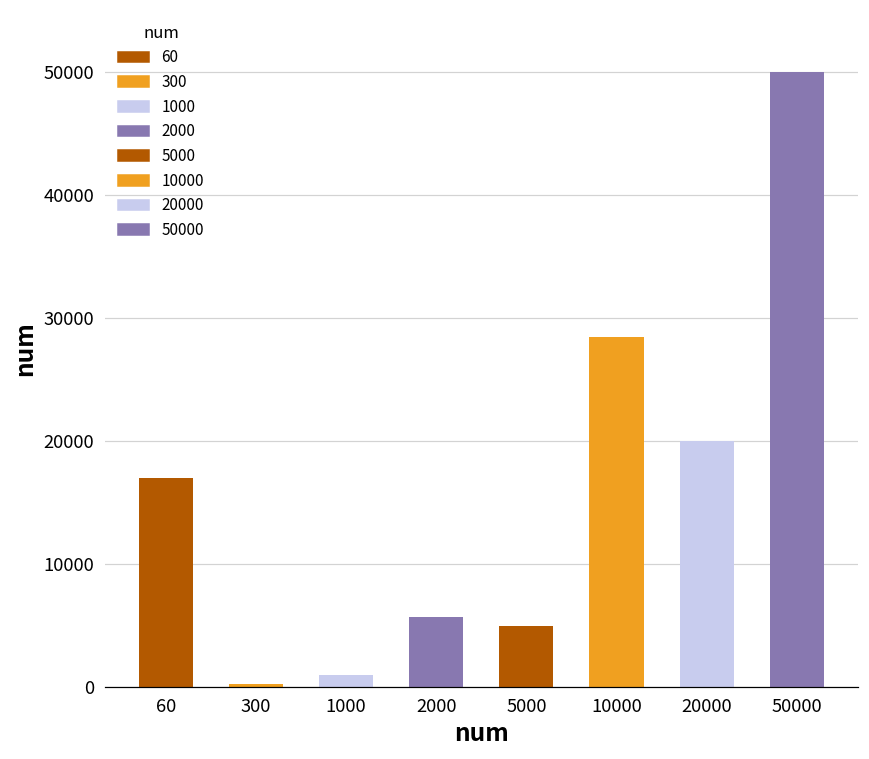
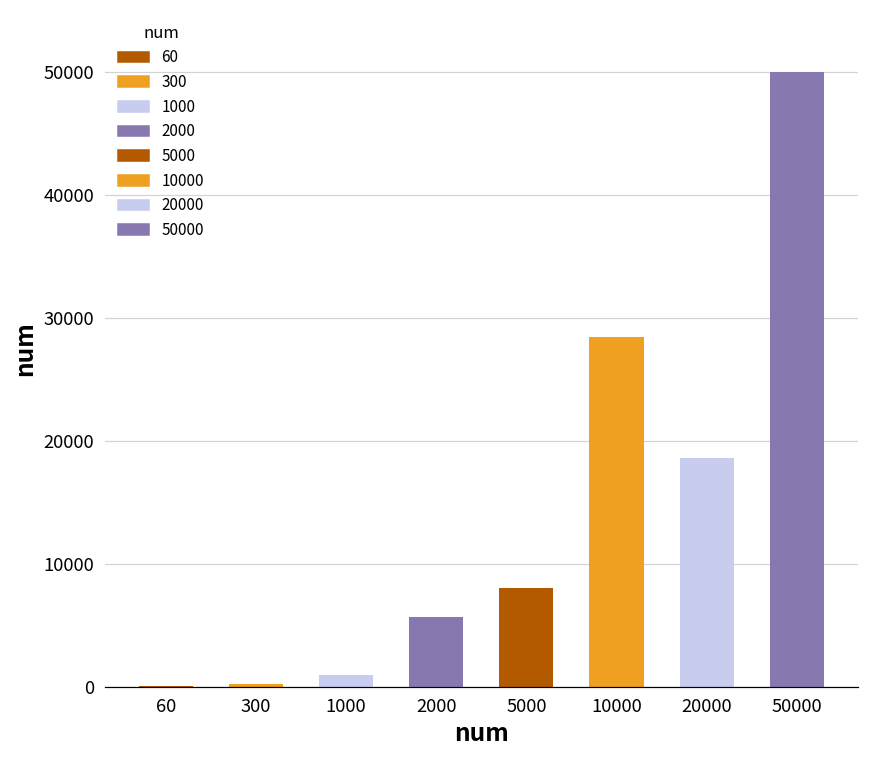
  {
-   "60": 17000,
+   "60": 100,
    "300": 300,
    "1000": 1000,
    "2000": 5700,
-   "5000": 5000,
+   "5000": 8100,
    "10000": 28500,
-   "20000": 20000,
+   "20000": 18600,
    "50000": 50000
  }
